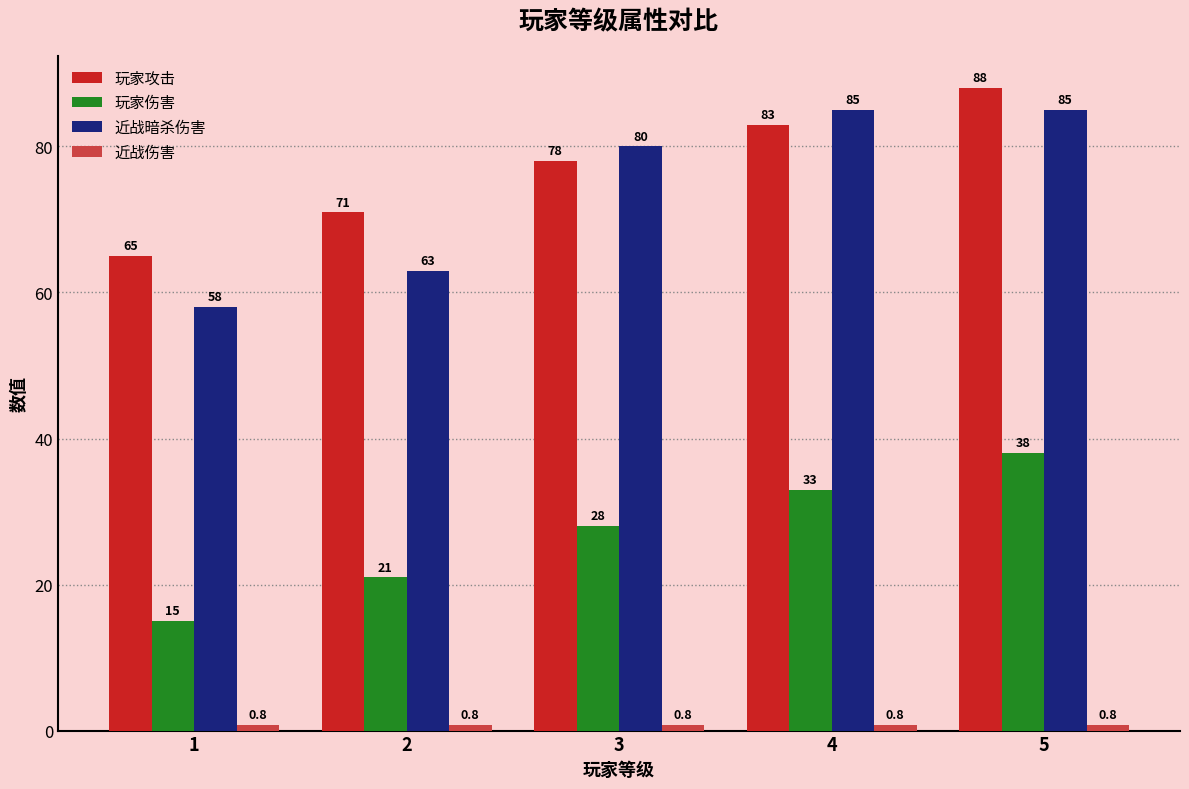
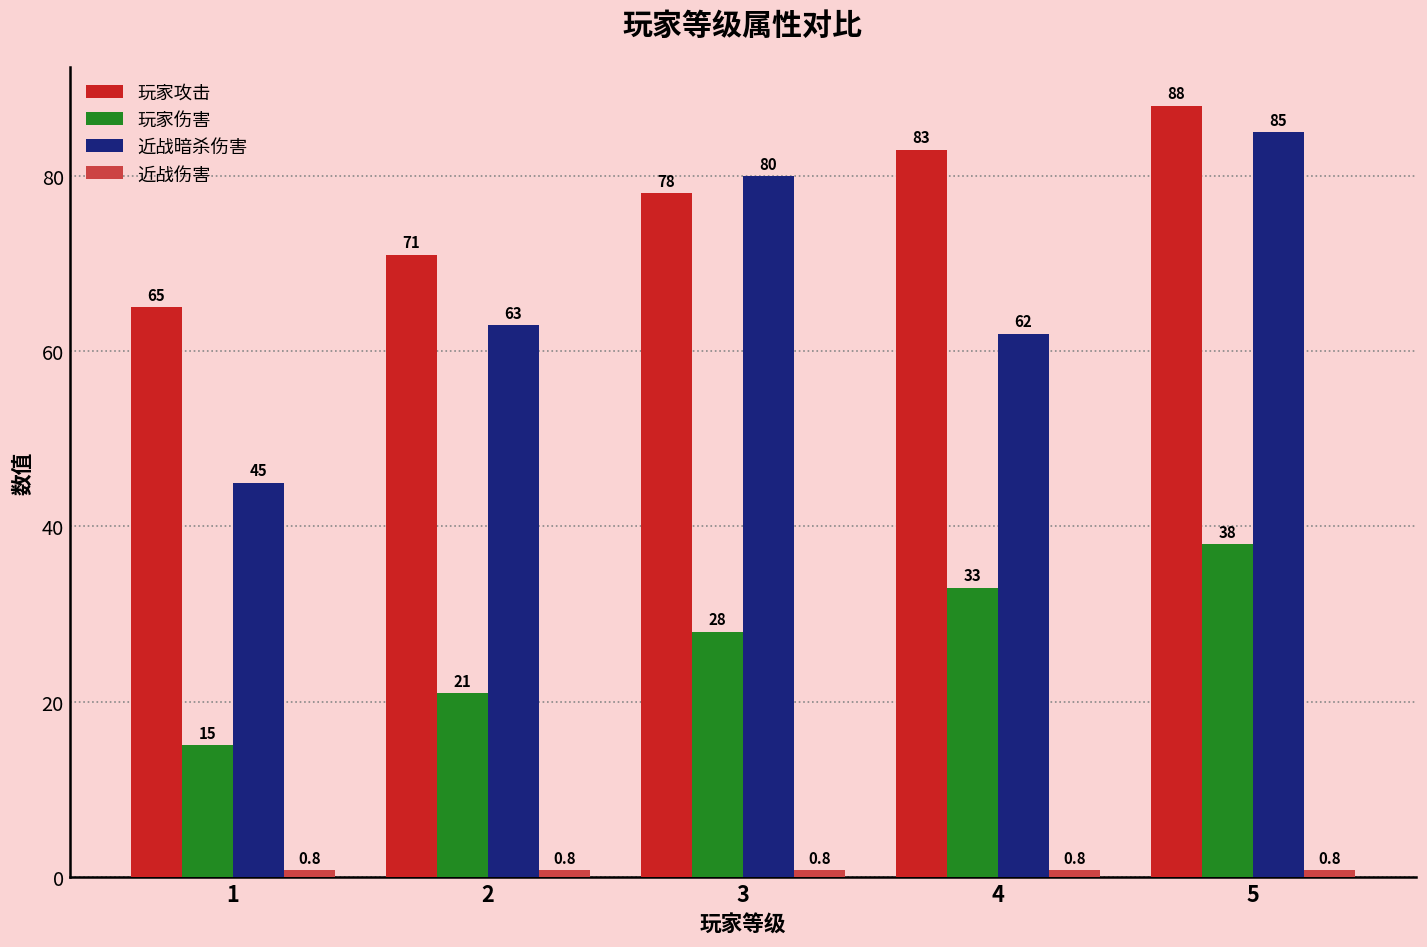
  {
    "玩家伤害": {
      "1": 15,
      "2": 21,
      "3": 28,
      "4": 33,
      "5": 38
    },
    "近战暗杀伤害": {
-     "1": 58,
+     "1": 45,
      "2": 63,
      "3": 80,
-     "4": 85,
+     "4": 62,
      "5": 85
    }
  }
